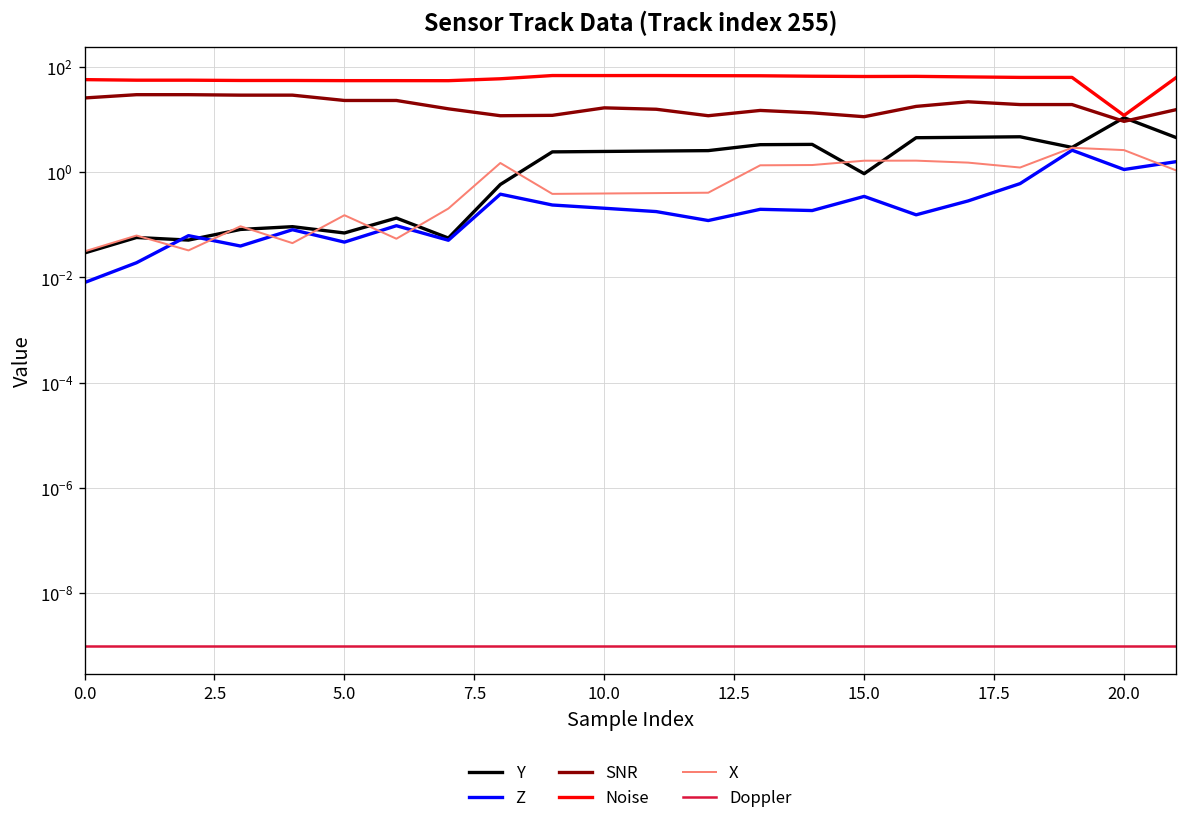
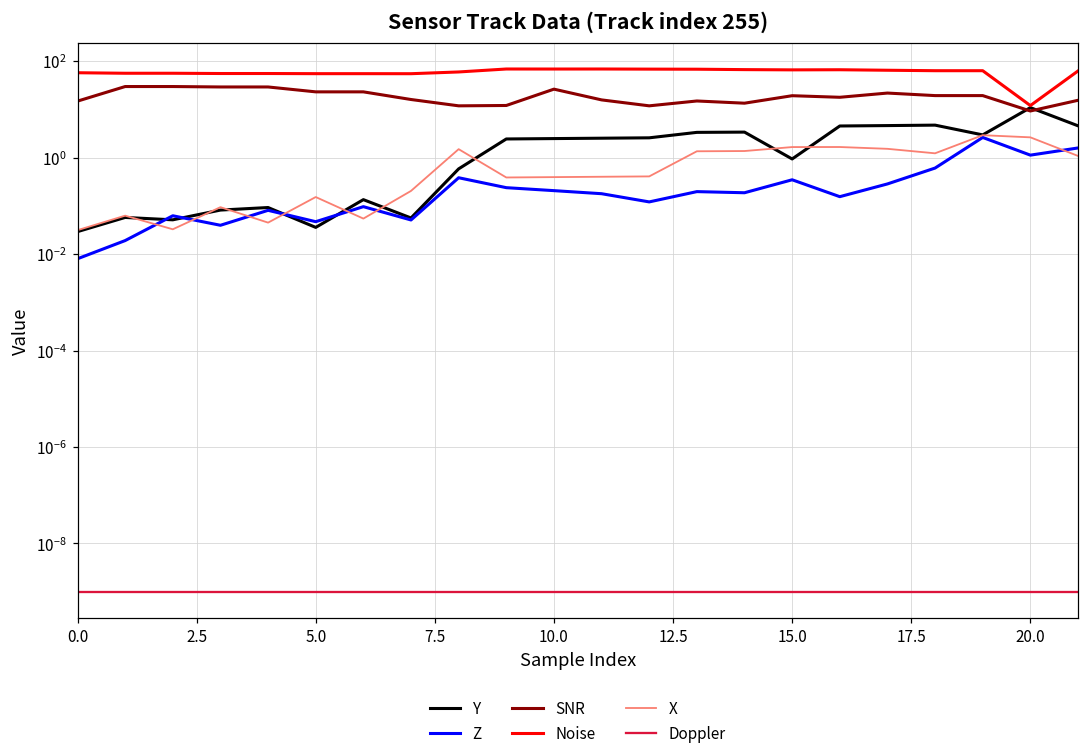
  {
    "Y": {
-     "5.0": 0.07,
+     "5.0": 0.04,
      "10.0": 2,
      "15.0": 0.9
    },
    "Z": {
      "0.0": 0.008,
      "5.0": 0.05,
      "10.0": 0.2,
      "15.0": 0.3,
      "20.0": 1.1
    },
    "SNR": {
-     "0.0": 30,
+     "0.0": 15,
      "5.0": 20,
-     "10.0": 17,
-     "15.0": 11,
+     "10.0": 30,
+     "15.0": 20,
      "20.0": 9
    },
    "Noise": {
      "0.0": 60,
      "5.0": 60,
      "10.0": 70,
      "15.0": 70
    },
    "X": {
      "5.0": 0.15,
      "10.0": 0.4,
      "15.0": 1.7,
      "20.0": 3
    },
    "Doppler": {
      "0.0": 0.0000000010,
      "5.0": 0.0000000010,
      "10.0": 0.0000000010,
      "15.0": 0.0000000010,
      "20.0": 0.0000000010
    }
  }
